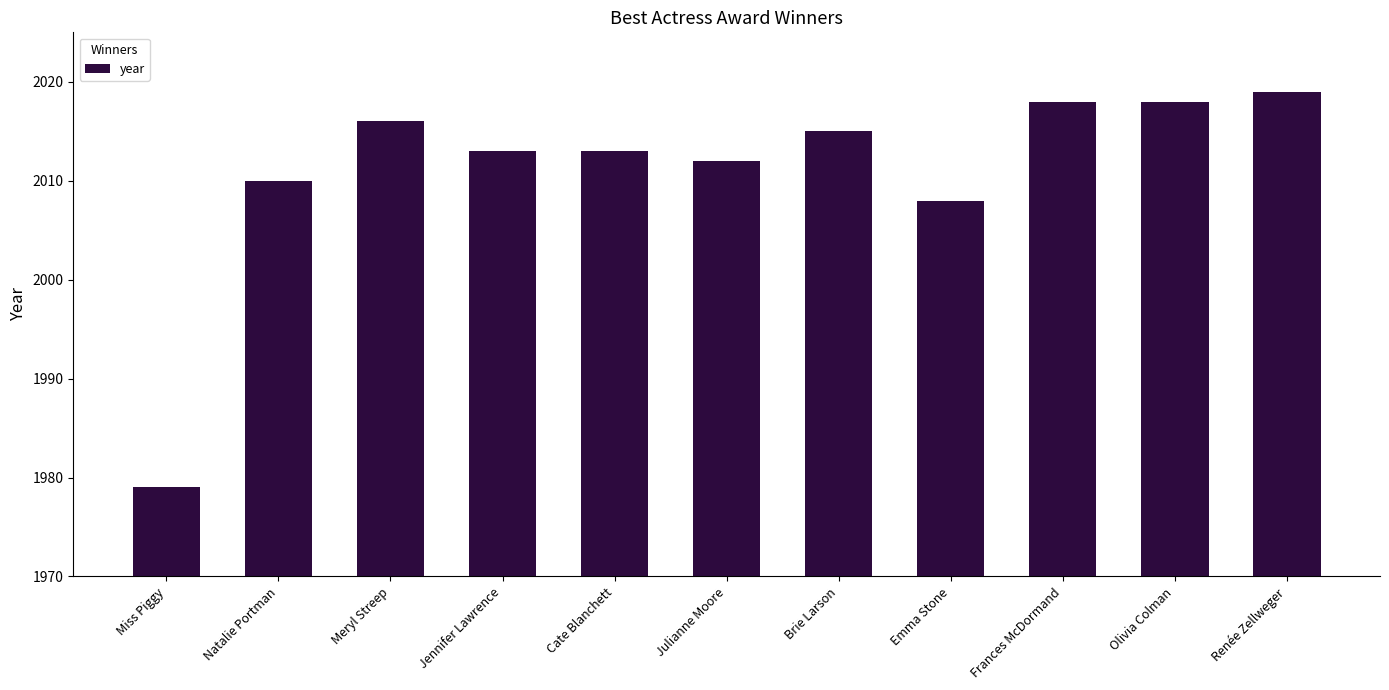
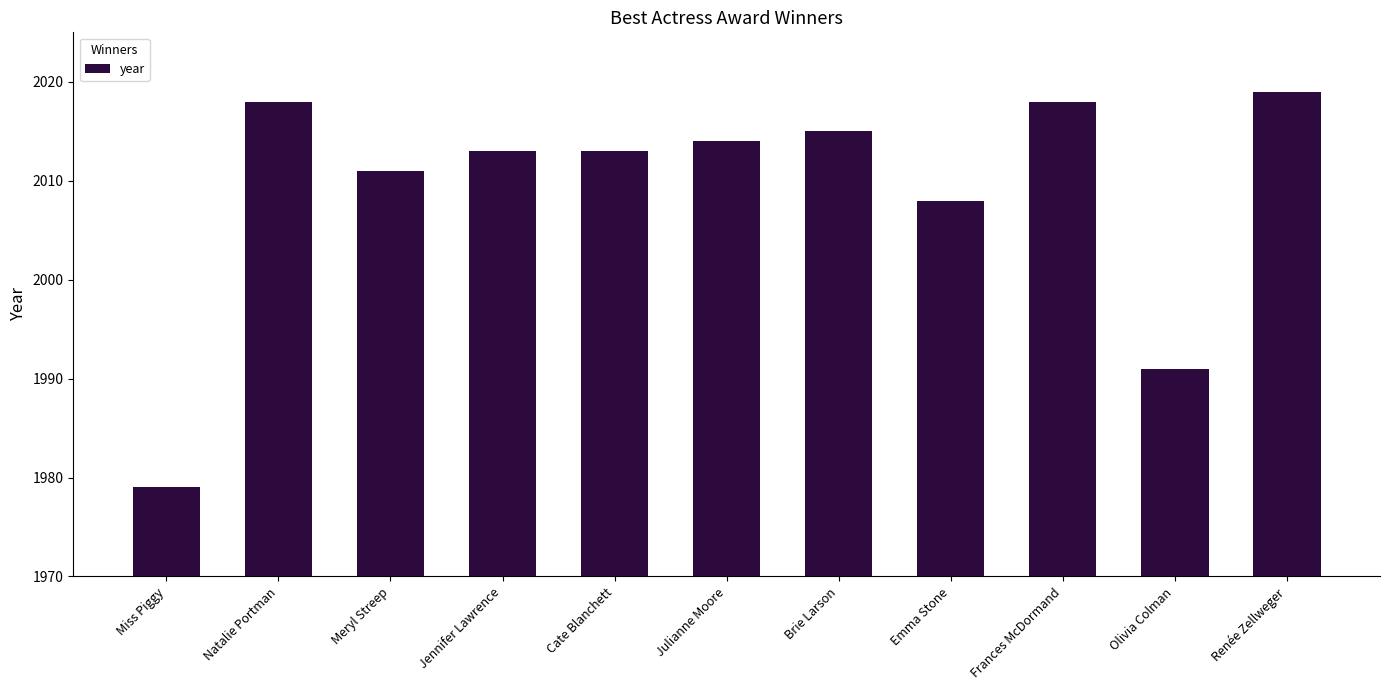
  {
    "Miss Piggy": 1979,
-   "Natalie Portman": 2010,
-   "Meryl Streep": 2016,
+   "Natalie Portman": 2018,
+   "Meryl Streep": 2011,
    "Jennifer Lawrence": 2013,
    "Cate Blanchett": 2013,
-   "Julianne Moore": 2012,
+   "Julianne Moore": 2014,
    "Brie Larson": 2015,
    "Emma Stone": 2008,
    "Frances McDormand": 2018,
-   "Olivia Colman": 2018,
+   "Olivia Colman": 1991,
    "Renée Zellweger": 2019
  }
